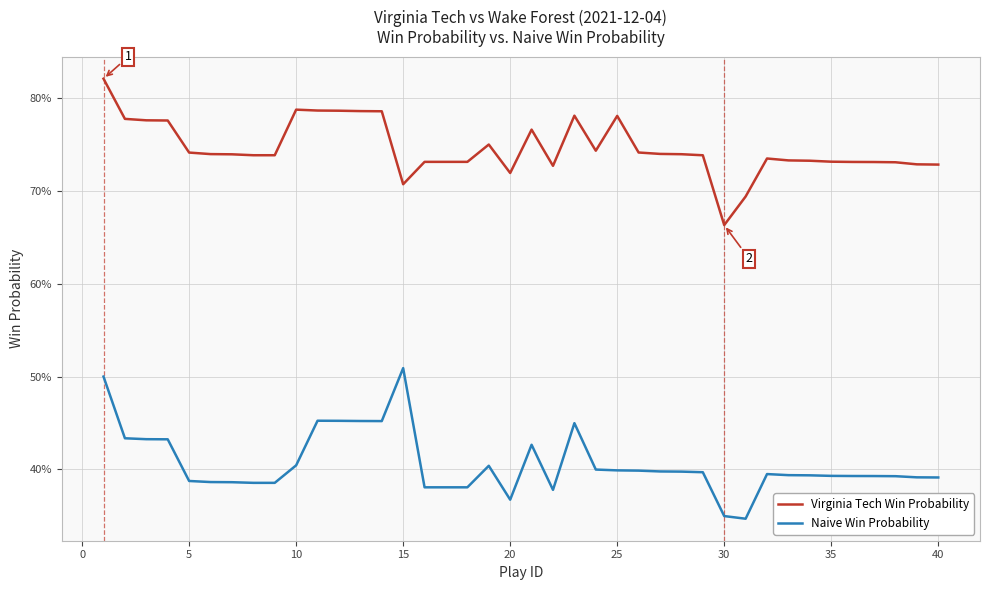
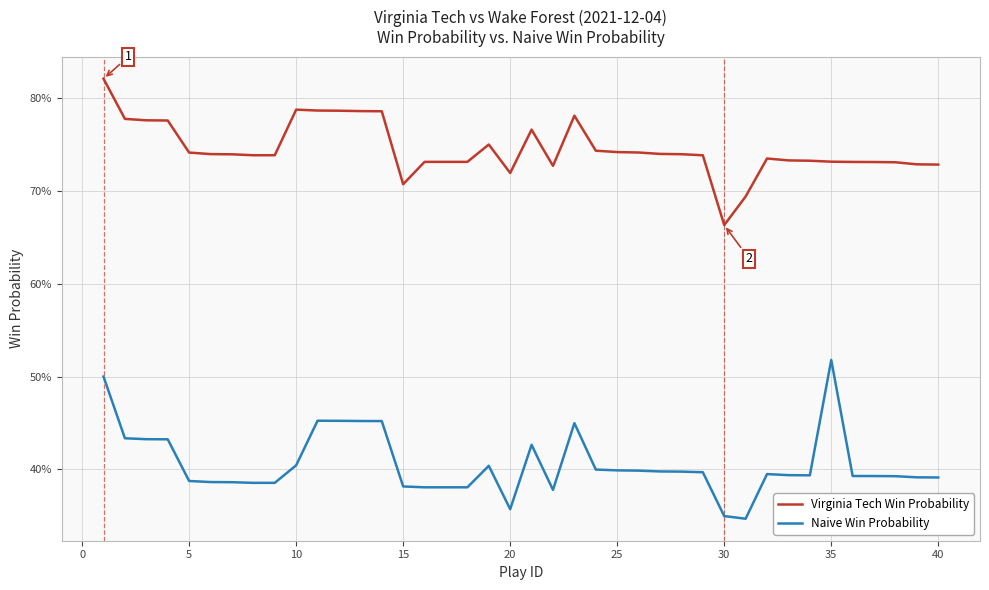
  {
    "Virginia Tech Win Probability": {
      "5": "74%",
      "10": "79%",
      "15": "71%",
      "20": "72%",
-     "25": "78%",
+     "25": "74%",
      "35": "73%",
      "40": "73%"
    },
    "Naive Win Probability": {
      "5": "39%",
      "10": "40%",
-     "15": "51%",
-     "20": "37%",
+     "15": "38%",
+     "20": "36%",
      "25": "40%",
      "30": "35%",
-     "35": "39%",
+     "35": "52%",
      "40": "39%"
    }
  }
